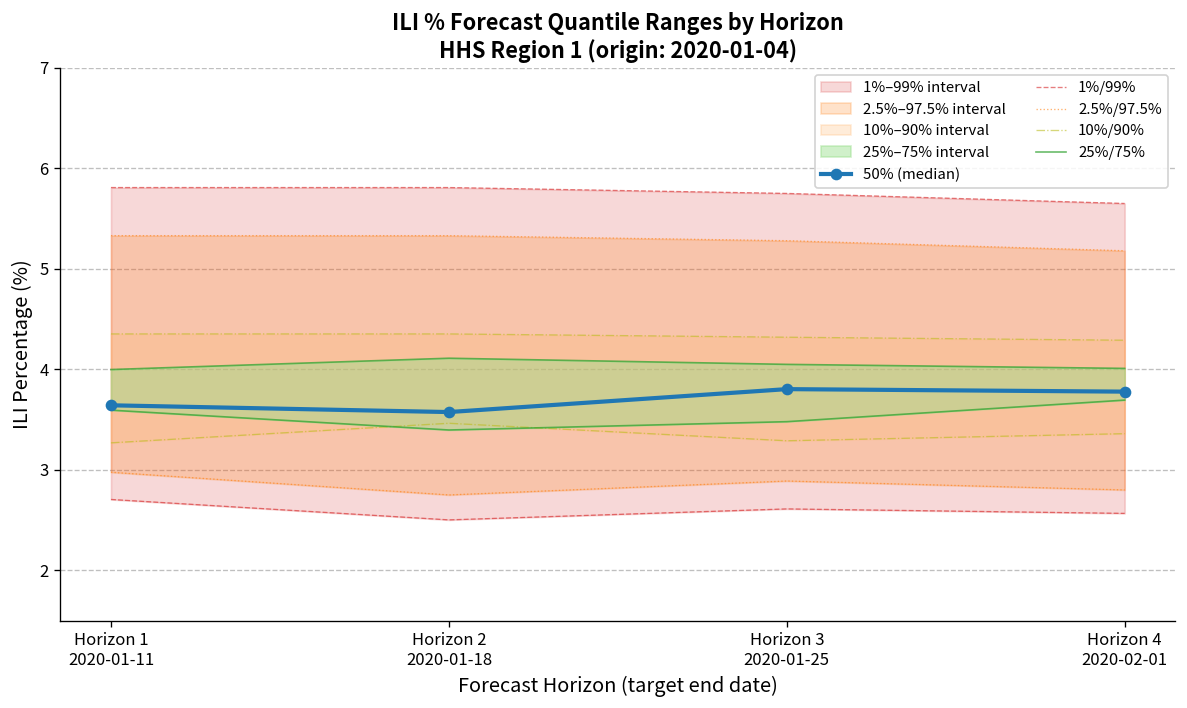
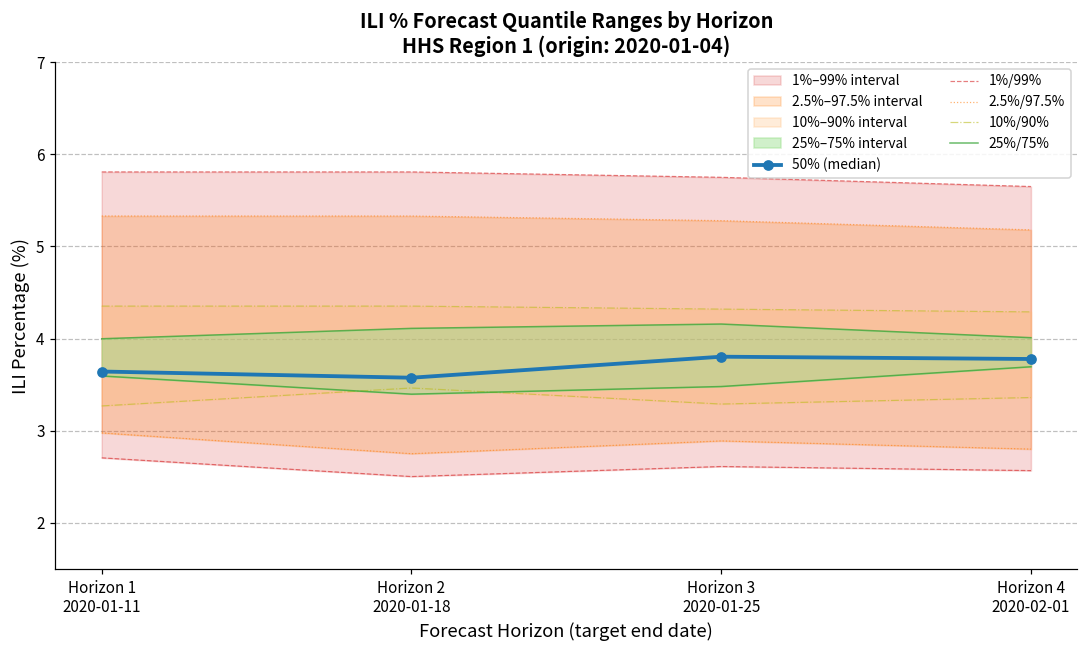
  {
    "50% (median)": {
      "Horizon 1 2020-01-11": 3.6,
      "Horizon 2 2020-01-18": 3.6,
      "Horizon 3 2020-01-25": 3.8,
      "Horizon 4 2020-02-01": 3.8
    },
    "10%/90%": {
      "Horizon 1 2020-01-11": 3.3,
      "Horizon 2 2020-01-18": 3.5,
      "Horizon 3 2020-01-25": 3.3,
      "Horizon 4 2020-02-01": 3.4
    },
    "25%/75%": {
      "Horizon 1 2020-01-11": 3.6,
      "Horizon 2 2020-01-18": 3.4,
      "Horizon 3 2020-01-25": 3.5,
      "Horizon 4 2020-02-01": 3.7
    },
    "25%–75% interval": {
      "Horizon 1 2020-01-11": 4.0,
      "Horizon 2 2020-01-18": 4.1,
-     "Horizon 3 2020-01-25": 4.1,
+     "Horizon 3 2020-01-25": 4.2,
      "Horizon 4 2020-02-01": 4.0
    }
  }
